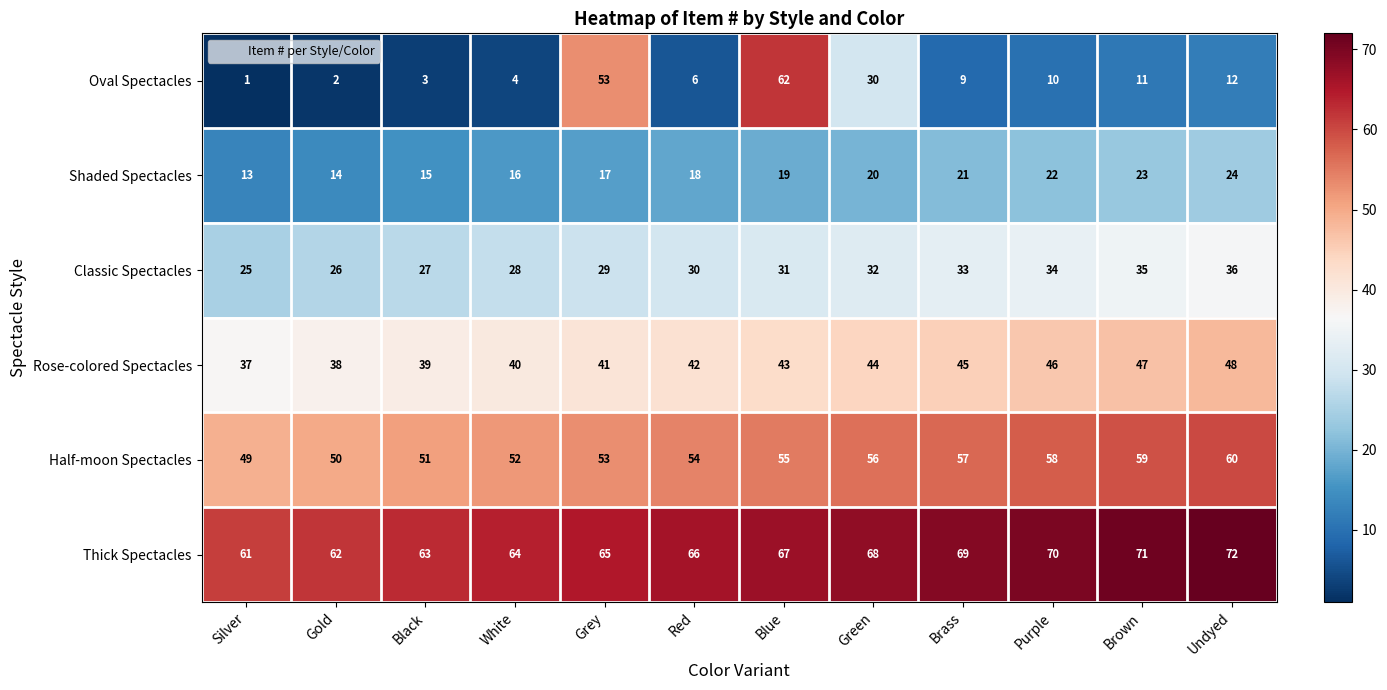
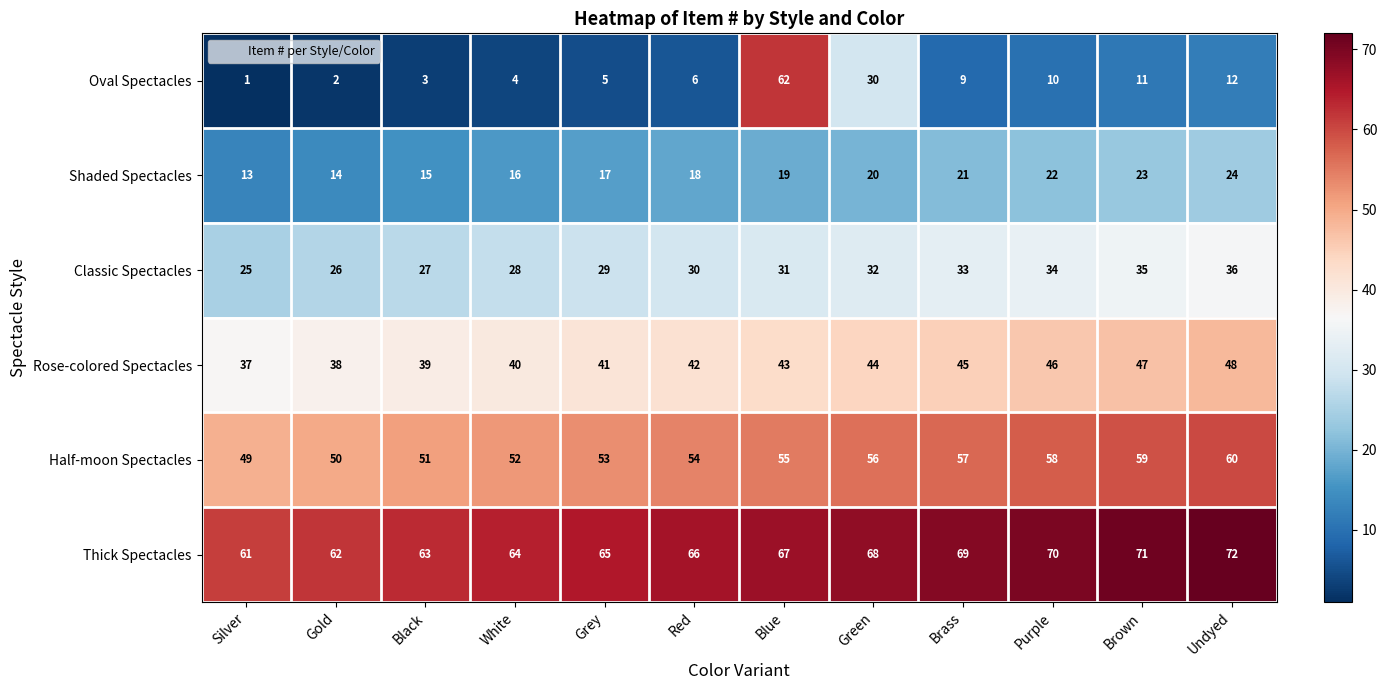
  {
    "Oval Spectacles": {
      "Silver": 1,
      "Gold": 2,
      "Black": 3,
      "White": 4,
-     "Grey": 53,
+     "Grey": 5,
      "Red": 6,
      "Blue": 62,
      "Green": 30,
      "Brass": 9,
      "Purple": 10,
      "Brown": 11,
      "Undyed": 12
    },
    "Shaded Spectacles": {
      "Silver": 13,
      "Gold": 14,
      "Black": 15,
      "White": 16,
      "Grey": 17,
      "Red": 18,
      "Blue": 19,
      "Green": 20,
      "Brass": 21,
      "Purple": 22,
      "Brown": 23,
      "Undyed": 24
    },
    "Classic Spectacles": {
      "Silver": 25,
      "Gold": 26,
      "Black": 27,
      "White": 28,
      "Grey": 29,
      "Red": 30,
      "Blue": 31,
      "Green": 32,
      "Brass": 33,
      "Purple": 34,
      "Brown": 35,
      "Undyed": 36
    },
    "Rose-colored Spectacles": {
      "Silver": 37,
      "Gold": 38,
      "Black": 39,
      "White": 40,
      "Grey": 41,
      "Red": 42,
      "Blue": 43,
      "Green": 44,
      "Brass": 45,
      "Purple": 46,
      "Brown": 47,
      "Undyed": 48
    },
    "Half-moon Spectacles": {
      "Silver": 49,
      "Gold": 50,
      "Black": 51,
      "White": 52,
      "Grey": 53,
      "Red": 54,
      "Blue": 55,
      "Green": 56,
      "Brass": 57,
      "Purple": 58,
      "Brown": 59,
      "Undyed": 60
    },
    "Thick Spectacles": {
      "Silver": 61,
      "Gold": 62,
      "Black": 63,
      "White": 64,
      "Grey": 65,
      "Red": 66,
      "Blue": 67,
      "Green": 68,
      "Brass": 69,
      "Purple": 70,
      "Brown": 71,
      "Undyed": 72
    }
  }
